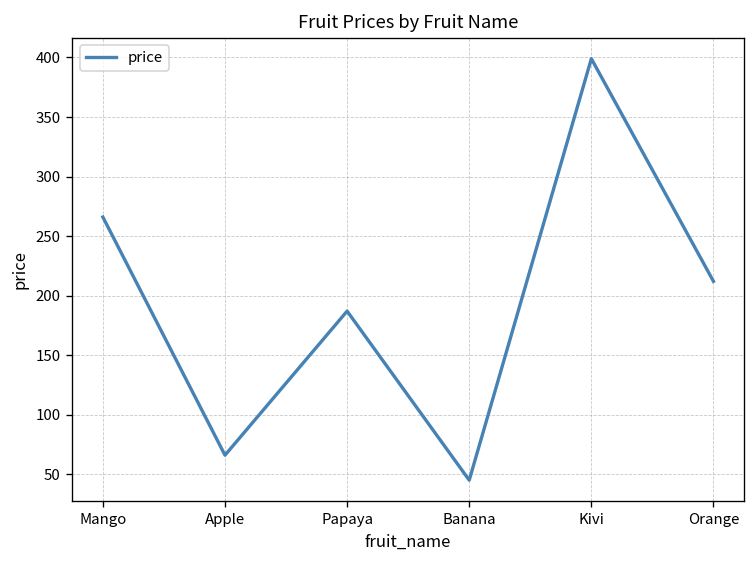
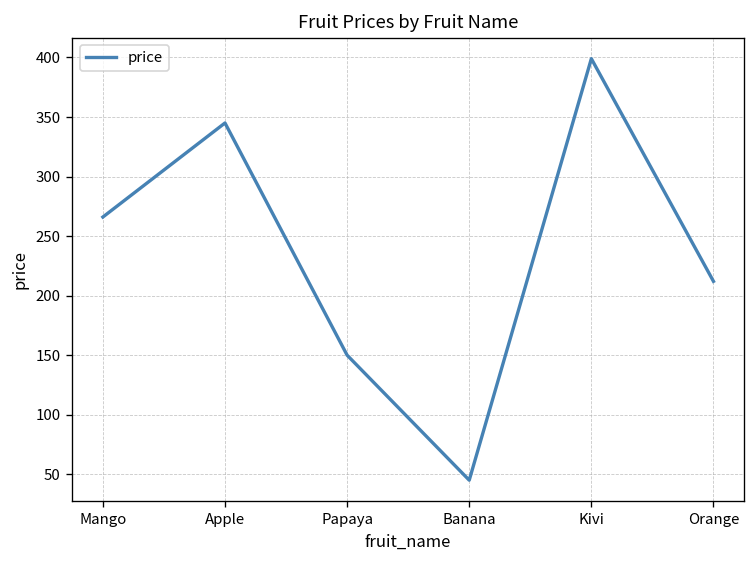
  {
    "Mango": 270,
-   "Apple": 70,
-   "Papaya": 190,
+   "Apple": 350,
+   "Papaya": 150,
    "Banana": 50,
    "Kivi": 400,
    "Orange": 210
  }
